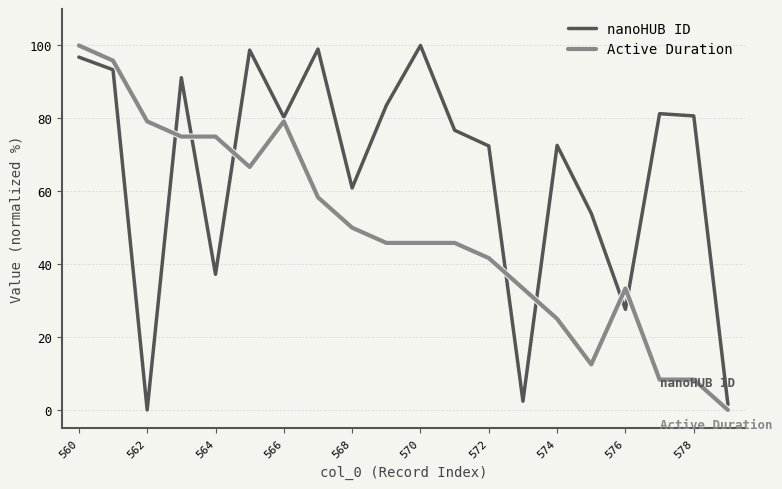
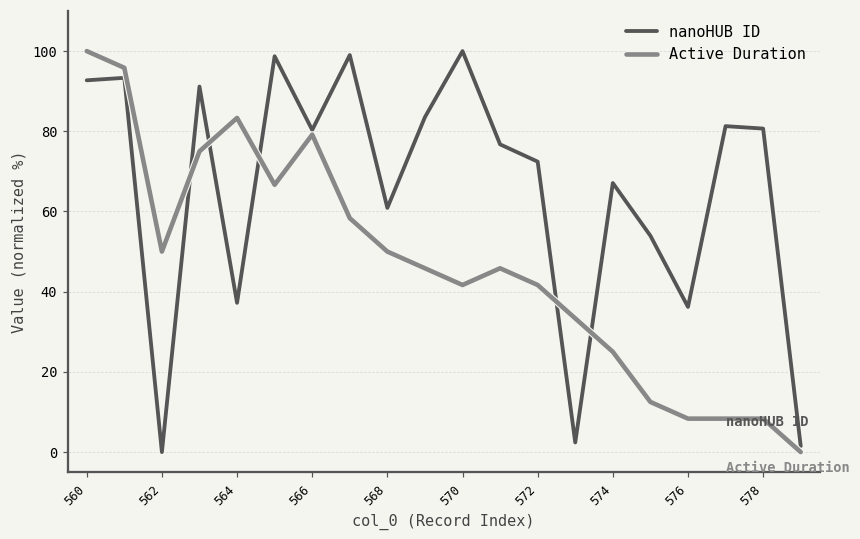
  {
    "nanoHUB ID": {
-     "560": 97,
+     "560": 93,
      "562": 0,
      "564": 37,
      "566": 80,
      "568": 61,
      "570": 100,
      "572": 72,
-     "574": 73,
-     "576": 28,
+     "574": 67,
+     "576": 36,
      "578": 81
    },
    "Active Duration": {
      "560": 100,
-     "562": 79,
-     "564": 75,
+     "562": 50,
+     "564": 83,
      "566": 79,
      "568": 50,
-     "570": 46,
+     "570": 42,
      "572": 42,
      "574": 25,
-     "576": 33,
+     "576": 8,
      "578": 8
    }
  }
